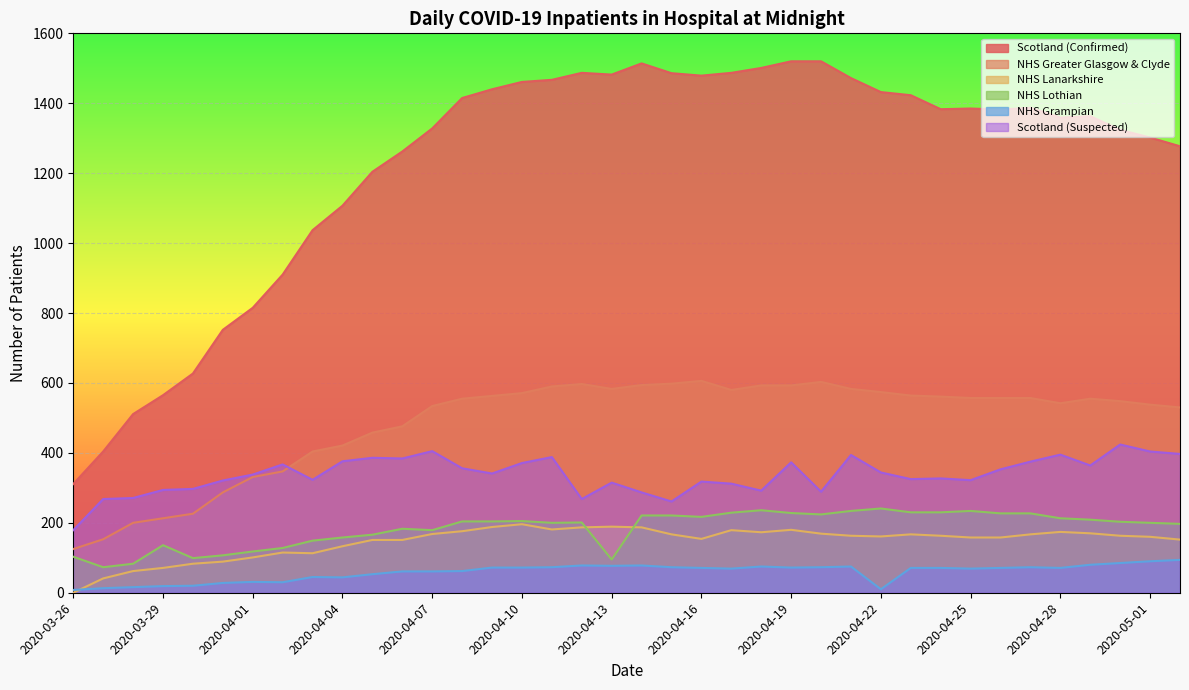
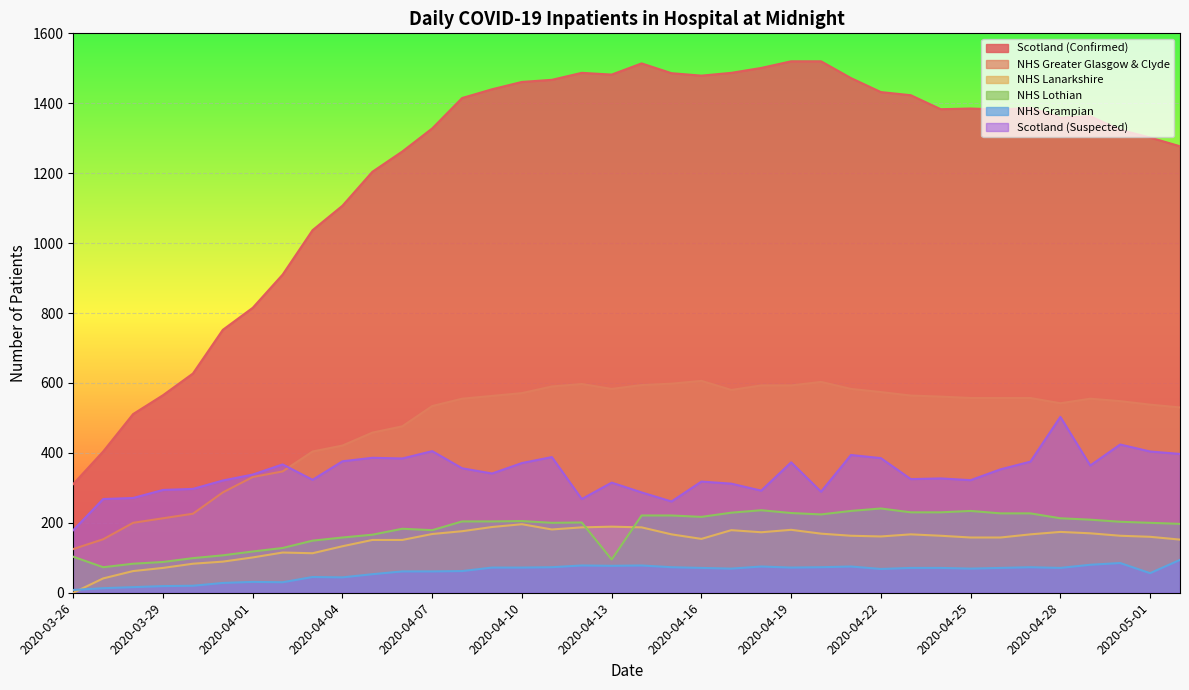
  {
    "NHS Lothian": {
      "2020-03-26": 100,
-     "2020-03-29": 140,
+     "2020-03-29": 90,
      "2020-04-01": 120,
      "2020-04-04": 160,
      "2020-04-07": 180,
      "2020-04-10": 210,
      "2020-04-13": 100,
      "2020-04-16": 220,
      "2020-04-19": 230,
      "2020-04-22": 240,
      "2020-04-25": 230,
      "2020-04-28": 210,
      "2020-05-01": 200
    },
    "NHS Grampian": {
      "2020-03-26": 10,
      "2020-03-29": 20,
      "2020-04-01": 30,
      "2020-04-04": 40,
      "2020-04-07": 60,
      "2020-04-10": 70,
      "2020-04-13": 80,
      "2020-04-16": 70,
      "2020-04-19": 70,
-     "2020-04-22": 10,
+     "2020-04-22": 70,
      "2020-04-25": 70,
      "2020-04-28": 70,
-     "2020-05-01": 90
+     "2020-05-01": 60
    },
    "Scotland (Suspected)": {
      "2020-03-26": 180,
      "2020-03-29": 290,
      "2020-04-04": 380,
      "2020-04-07": 410,
      "2020-04-10": 370,
      "2020-04-13": 320,
      "2020-04-16": 320,
      "2020-04-19": 370,
-     "2020-04-22": 340,
+     "2020-04-22": 390,
      "2020-04-25": 320,
-     "2020-04-28": 400,
+     "2020-04-28": 500,
      "2020-05-01": 400
    }
  }
